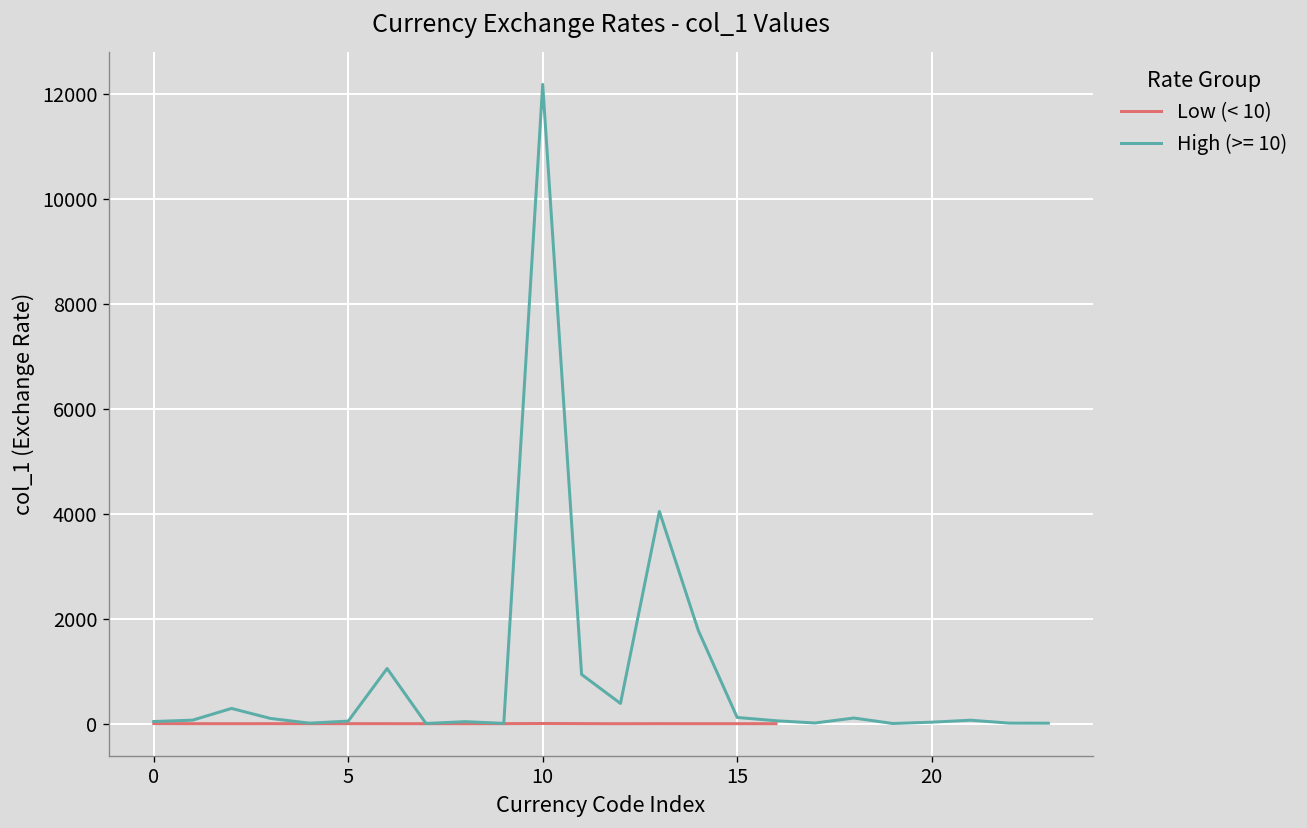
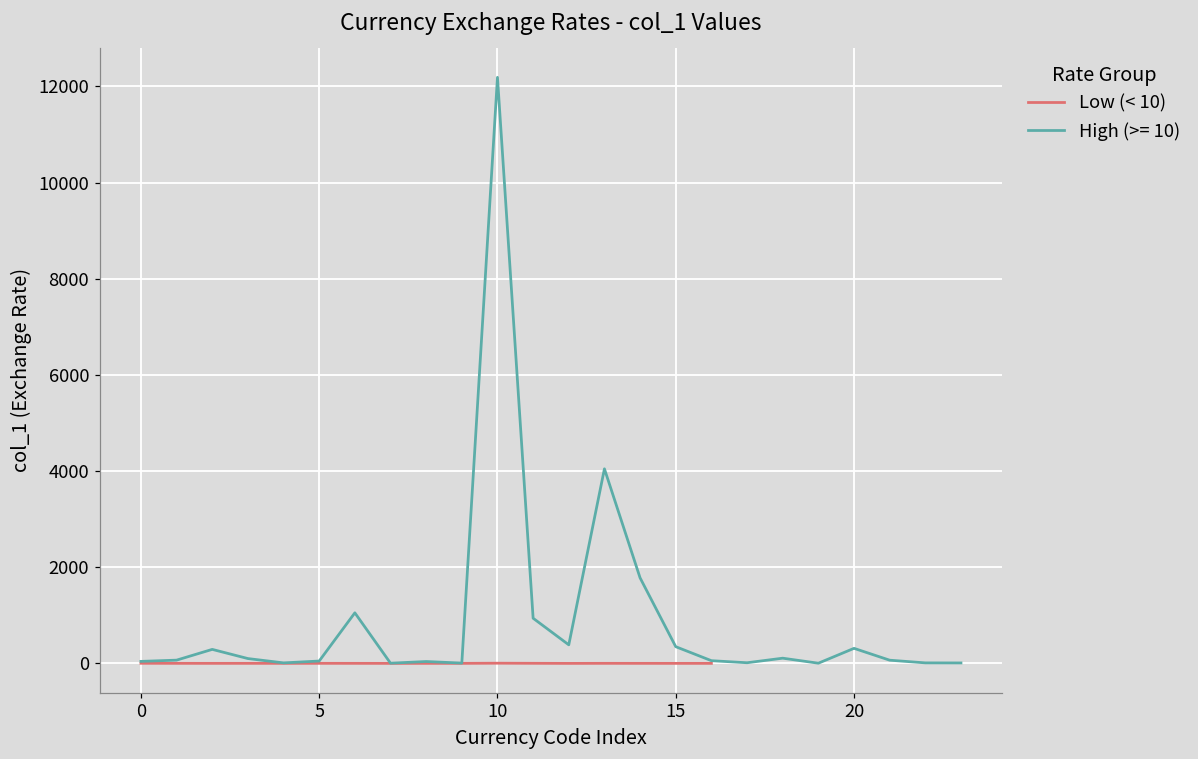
  {
    "Low (< 10)": {
      "10": 0,
      "15": 0
    },
    "High (>= 10)": {
      "10": 12200,
-     "15": 100,
-     "20": 0
+     "15": 300,
+     "20": 300
    }
  }
